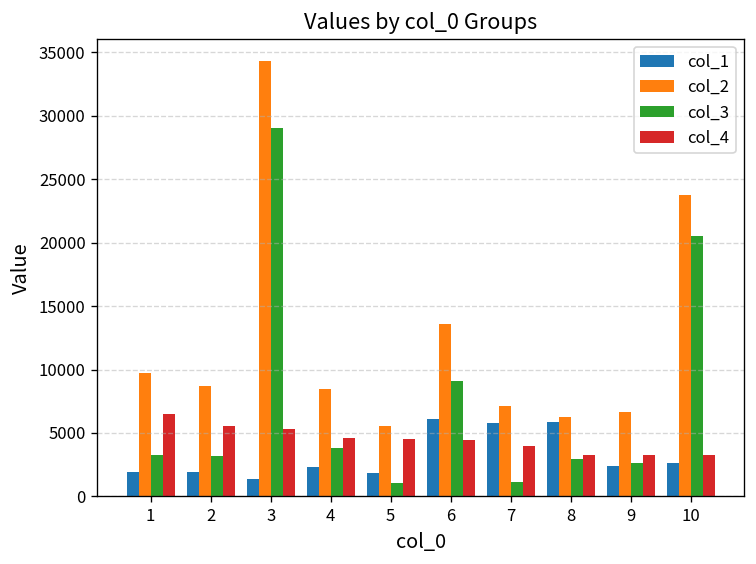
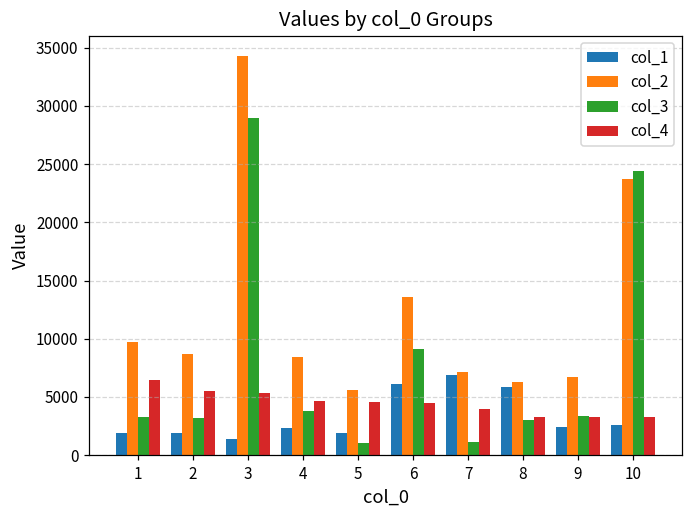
  {
    "col_1": {
      "1": 1900,
      "2": 1900,
      "3": 1400,
      "4": 2300,
      "5": 1900,
      "6": 6100,
-     "7": 5800,
+     "7": 6900,
      "8": 5900,
      "9": 2400,
      "10": 2600
    },
    "col_2": {
      "1": 9800,
      "2": 8700,
      "3": 34300,
      "4": 8400,
      "5": 5600,
      "6": 13600,
      "7": 7100,
      "8": 6300,
      "9": 6700,
      "10": 23800
    },
    "col_3": {
      "1": 3300,
      "2": 3200,
      "3": 29000,
      "4": 3800,
      "5": 1100,
      "6": 9100,
      "7": 1100,
      "8": 3000,
-     "9": 2600,
-     "10": 20500
+     "9": 3400,
+     "10": 24400
    },
    "col_4": {
      "1": 6500,
      "2": 5500,
      "3": 5300,
      "4": 4600,
      "5": 4500,
      "6": 4500,
      "7": 4000,
      "8": 3300,
      "9": 3300,
      "10": 3300
    }
  }
